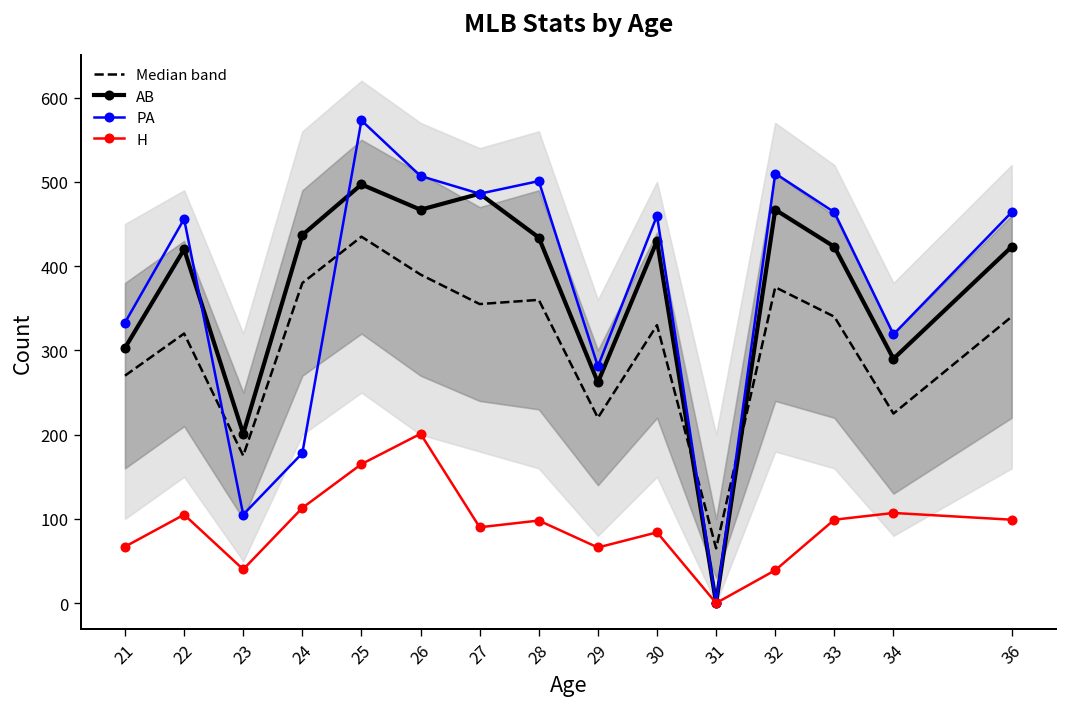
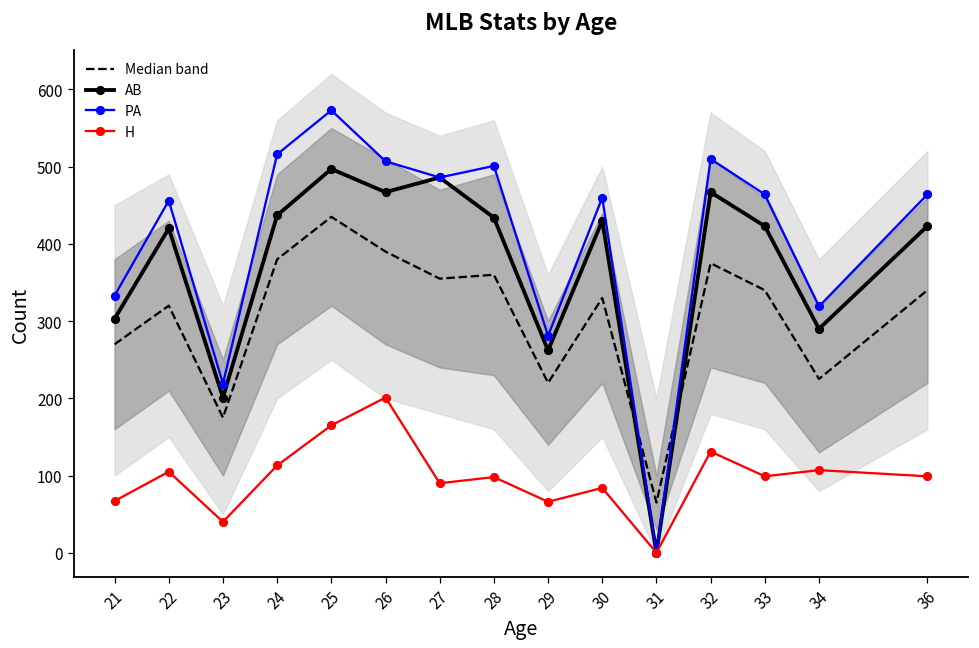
  {
    "PA": {
      "21": 330,
      "22": 460,
-     "23": 110,
-     "24": 180,
+     "23": 220,
+     "24": 520,
      "25": 570,
      "28": 500,
      "29": 280,
      "30": 460,
      "33": 460,
      "36": 460
    },
    "H": {
      "21": 70,
      "22": 110,
      "23": 40,
      "24": 110,
      "25": 170,
      "26": 200,
      "27": 90,
      "28": 100,
      "29": 70,
      "30": 80,
-     "32": 40,
+     "32": 130,
      "33": 100,
      "34": 110,
      "36": 100
    }
  }
